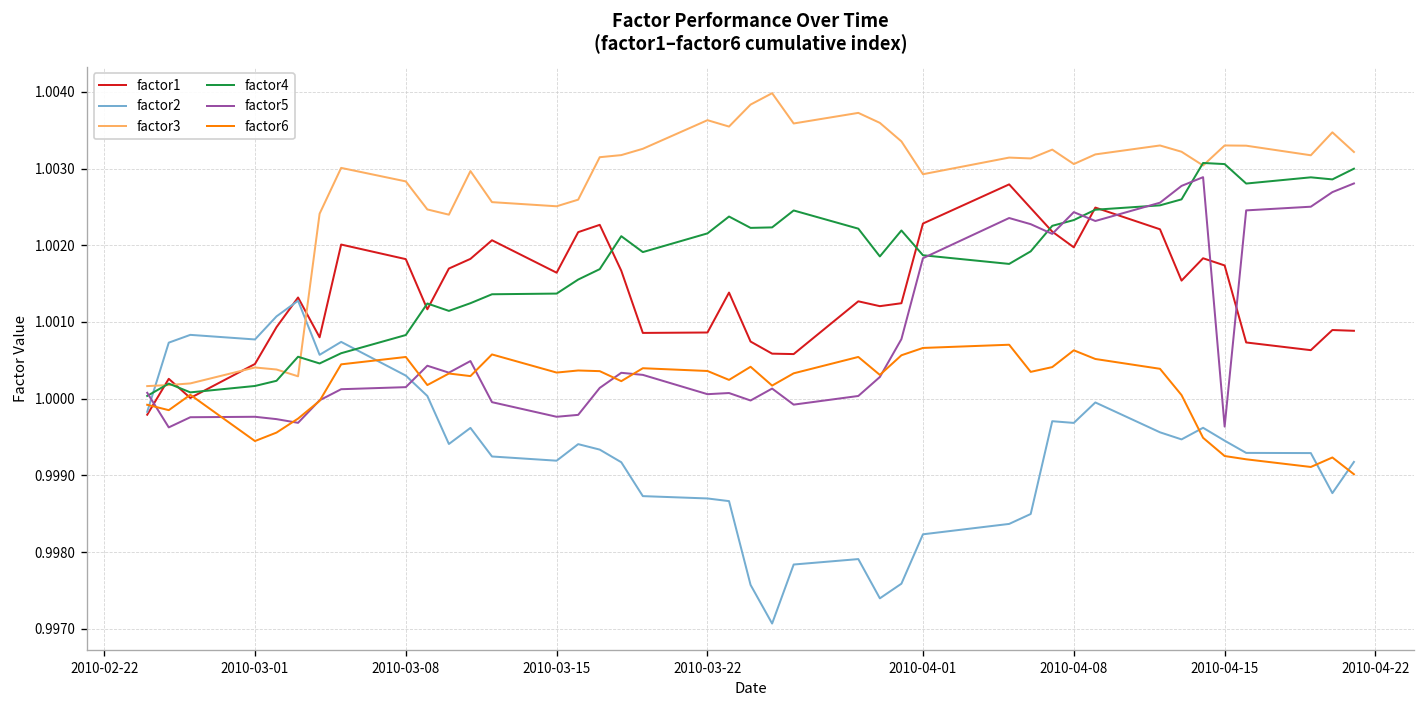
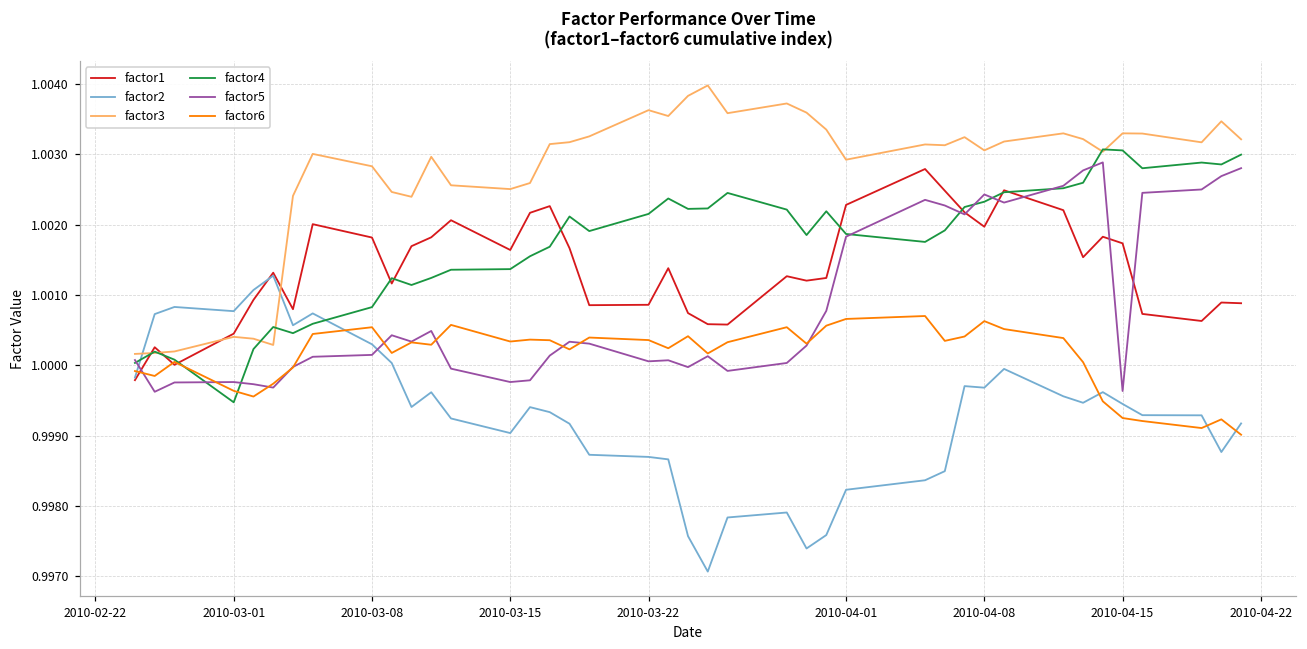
  {
    "factor1": {
      "2010-03-01": 1.0005,
      "2010-03-08": 1.0018,
      "2010-03-15": 1.0016,
      "2010-03-22": 1.0009,
      "2010-04-01": 1.0023,
      "2010-04-08": 1.0020,
      "2010-04-15": 1.0017
    },
    "factor2": {
      "2010-03-01": 1.0008,
      "2010-03-08": 1.0003,
-     "2010-03-15": 0.9992,
+     "2010-03-15": 0.9990,
      "2010-03-22": 0.9987,
      "2010-04-01": 0.9982,
      "2010-04-08": 0.9997,
      "2010-04-15": 0.9995
    },
    "factor3": {
      "2010-03-01": 1.0004,
      "2010-03-08": 1.0028,
      "2010-03-15": 1.0025,
      "2010-03-22": 1.0036,
      "2010-04-01": 1.0029,
      "2010-04-08": 1.0031,
      "2010-04-15": 1.0033
    },
    "factor4": {
-     "2010-03-01": 1.0002,
+     "2010-03-01": 0.9995,
      "2010-03-08": 1.0008,
      "2010-03-15": 1.0014,
      "2010-03-22": 1.0022,
      "2010-04-08": 1.0023,
      "2010-04-15": 1.0031
    },
    "factor5": {
      "2010-03-01": 0.9998,
      "2010-03-08": 1.0001,
      "2010-03-15": 0.9998,
      "2010-03-22": 1.0001,
      "2010-04-08": 1.0024,
      "2010-04-15": 0.9996
    },
    "factor6": {
-     "2010-03-01": 0.9994,
+     "2010-03-01": 0.9996,
      "2010-03-08": 1.0005,
      "2010-03-15": 1.0003,
      "2010-03-22": 1.0004,
      "2010-04-01": 1.0007,
      "2010-04-08": 1.0006,
      "2010-04-15": 0.9993
    }
  }
